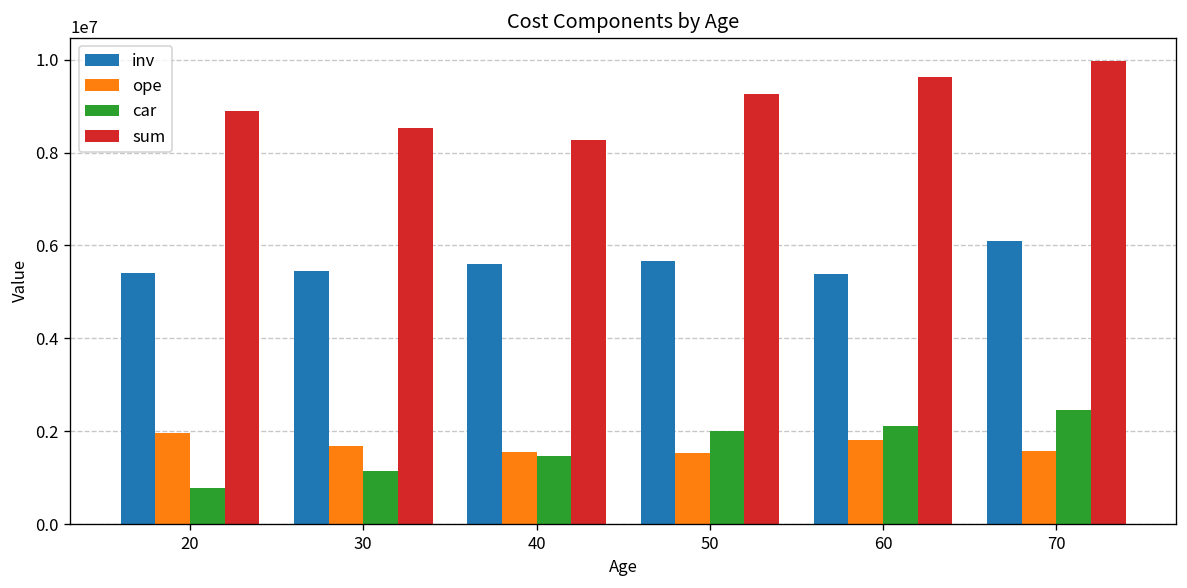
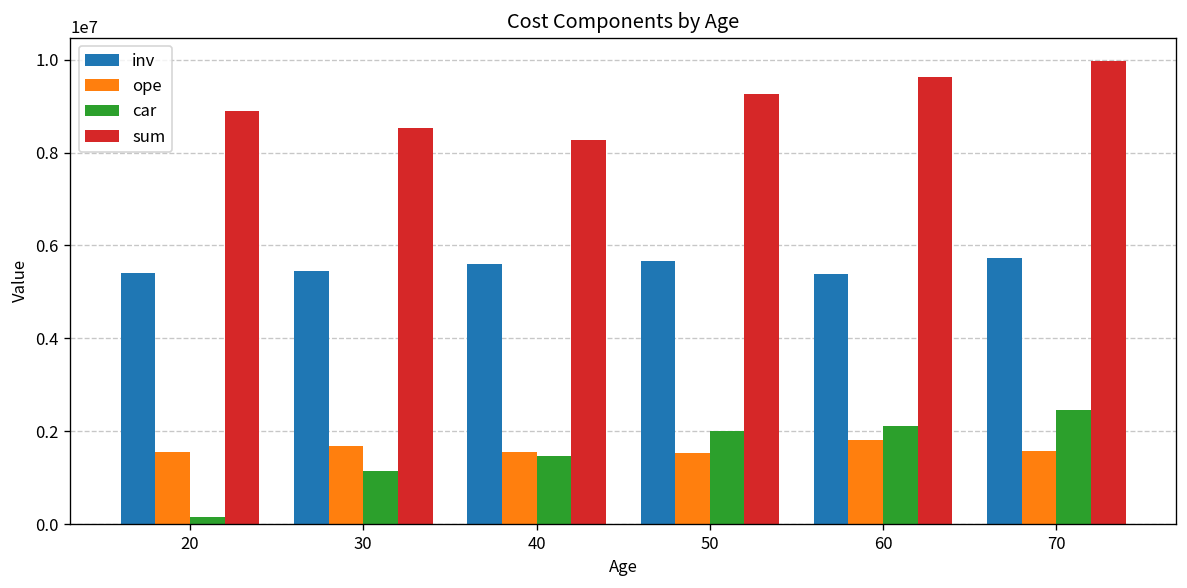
  {
    "inv": {
      "20": 5400000,
      "30": 5500000,
      "40": 5600000,
      "50": 5700000,
      "60": 5400000,
-     "70": 6100000
+     "70": 5700000
    },
    "ope": {
-     "20": 2000000,
+     "20": 1500000,
      "30": 1700000,
      "40": 1600000,
      "50": 1500000,
      "60": 1800000,
      "70": 1600000
    },
    "car": {
-     "20": 800000,
+     "20": 200000,
      "30": 1100000,
      "40": 1500000,
      "50": 2000000,
      "60": 2100000,
      "70": 2500000
    },
    "sum": {
      "20": 8900000,
      "30": 8500000,
      "40": 8300000,
      "50": 9300000,
      "60": 9600000,
      "70": 10000000
    }
  }
